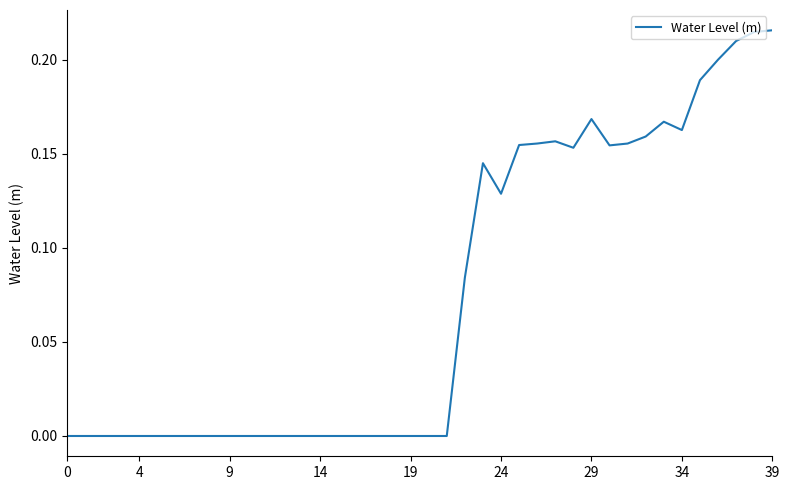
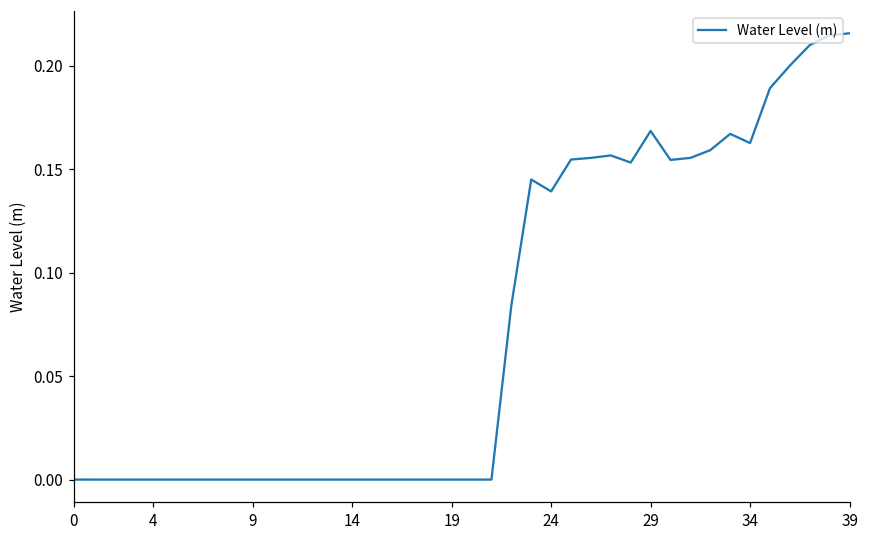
  {
    "0": 0.000,
    "4": 0.000,
    "9": 0.000,
    "14": 0.000,
    "19": 0.000,
-   "24": 0.129,
+   "24": 0.139,
    "29": 0.169,
    "34": 0.163,
    "39": 0.216
  }
